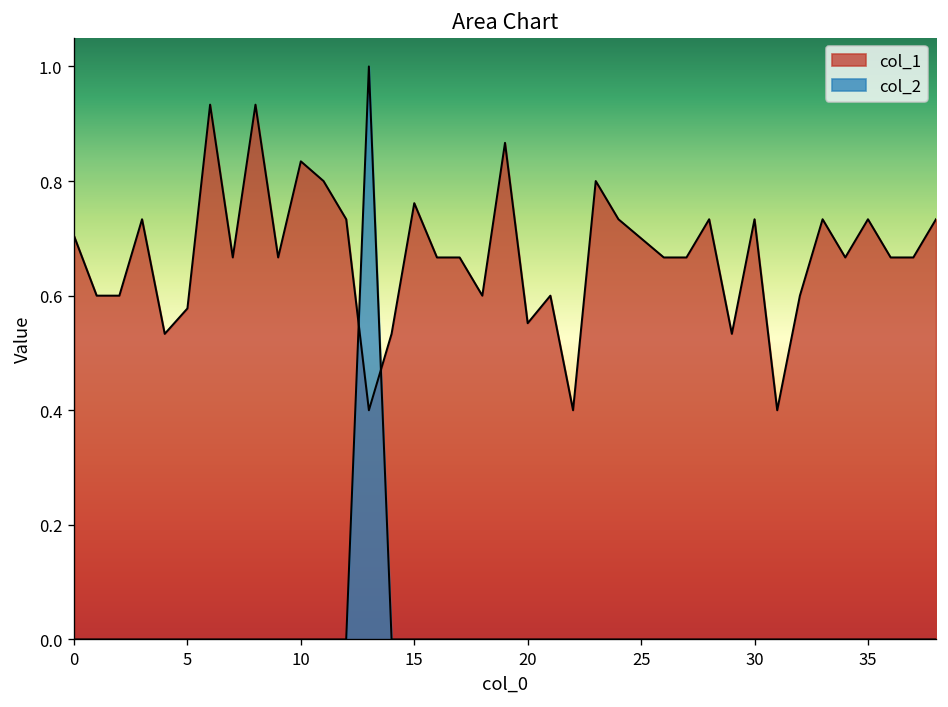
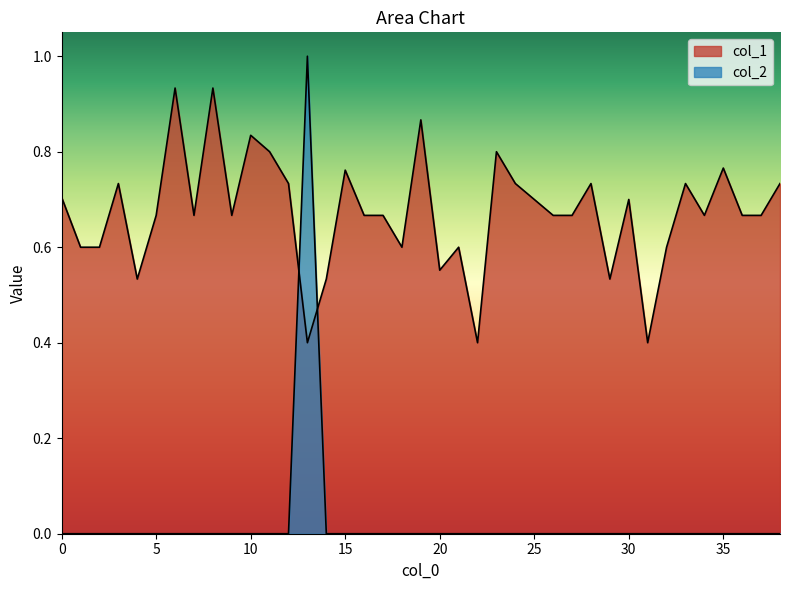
  {
    "col_1": {
      "0": 0.70,
-     "5": 0.58,
+     "5": 0.67,
      "10": 0.83,
      "15": 0.76,
      "20": 0.55,
      "25": 0.70,
-     "30": 0.73,
-     "35": 0.73
+     "30": 0.70,
+     "35": 0.77
    },
    "col_2": {
      "0": 0.00,
      "5": 0.00,
      "10": 0.00,
      "15": 0.00,
      "20": 0.00,
      "25": 0.00,
      "30": 0.00,
      "35": 0.00
    }
  }
